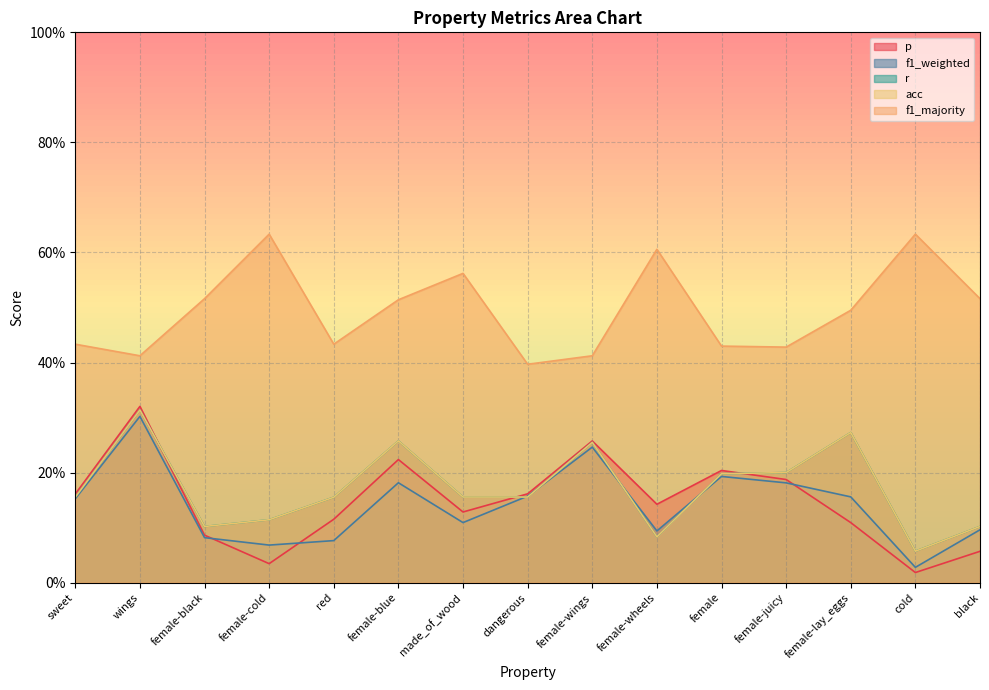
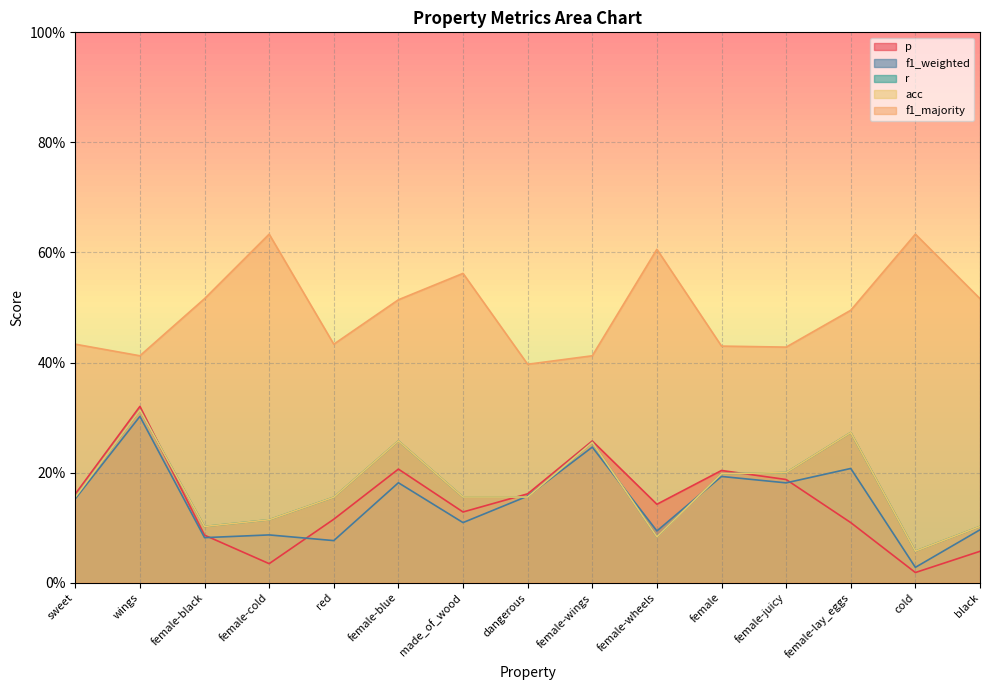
  {
    "p": {
      "sweet": "16%",
      "wings": "32%",
      "female-cold": "3%",
      "red": "12%",
-     "female-blue": "22%",
+     "female-blue": "21%",
      "made_of_wood": "13%",
      "female-wheels": "14%",
      "female": "20%",
      "female-juicy": "19%",
      "female-lay_eggs": "11%",
      "cold": "2%",
      "black": "6%"
    },
    "f1_weighted": {
      "wings": "30%",
-     "female-cold": "7%",
+     "female-cold": "9%",
      "red": "8%",
      "female-blue": "18%",
      "made_of_wood": "11%",
      "female-wings": "25%",
      "female-wheels": "9%",
      "female": "19%",
      "female-juicy": "18%",
-     "female-lay_eggs": "16%",
+     "female-lay_eggs": "21%",
      "cold": "3%",
      "black": "10%"
    }
  }
